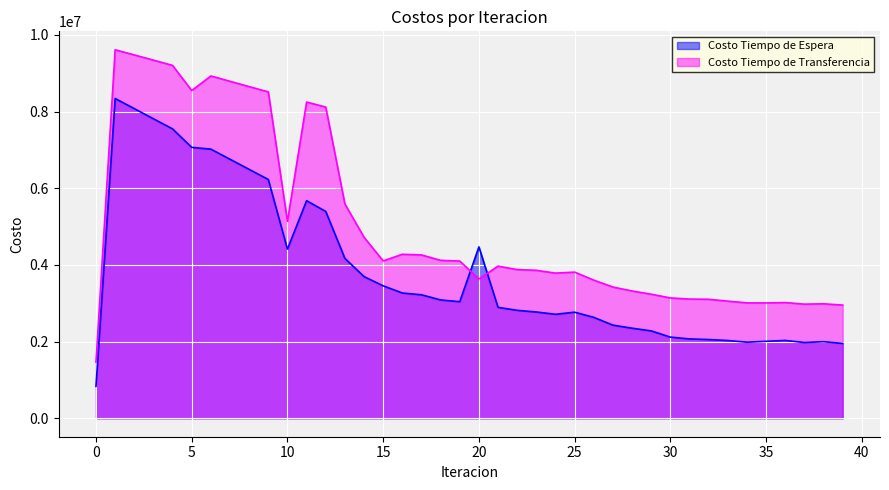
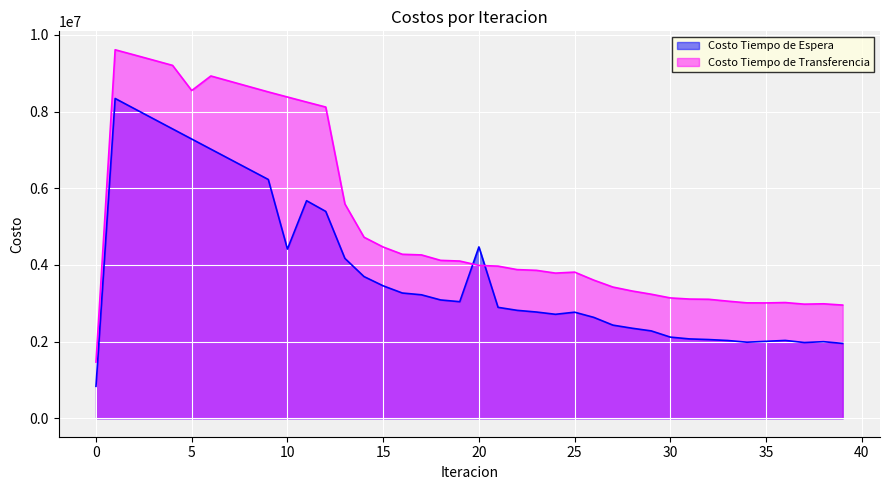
  {
    "Costo Tiempo de Espera": {
      "0": 800000,
-     "5": 7100000,
+     "5": 7300000,
      "10": 4400000,
      "15": 3500000,
      "20": 4500000,
      "25": 2800000,
      "30": 2100000,
      "35": 2000000
    },
    "Costo Tiempo de Transferencia": {
      "0": 1500000,
      "5": 8600000,
-     "10": 5100000,
-     "15": 4100000,
-     "20": 3600000,
+     "10": 8400000,
+     "15": 4500000,
+     "20": 4000000,
      "25": 3800000,
      "30": 3100000,
      "35": 3000000
    }
  }
